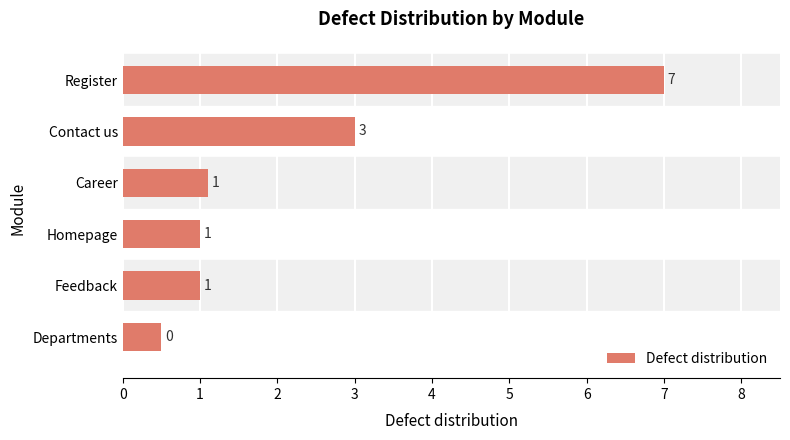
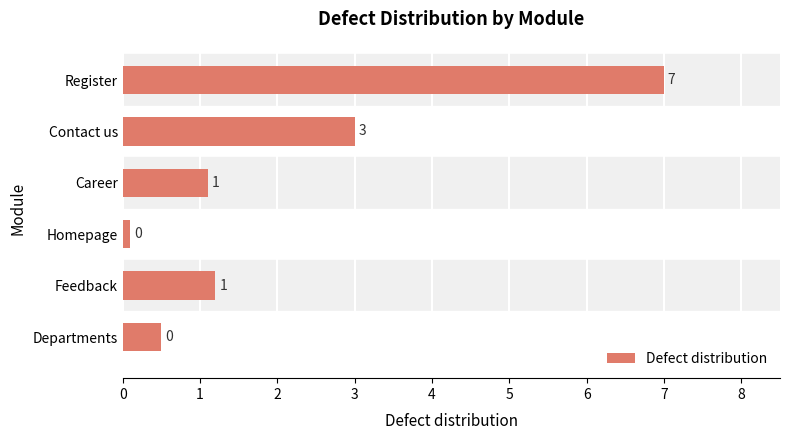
  {
    "Register": 7,
    "Contact us": 3,
    "Career": 1,
-   "Homepage": 1,
-   "Feedback": 1.0,
+   "Homepage": 0,
+   "Feedback": 1.2,
    "Departments": 0
  }
